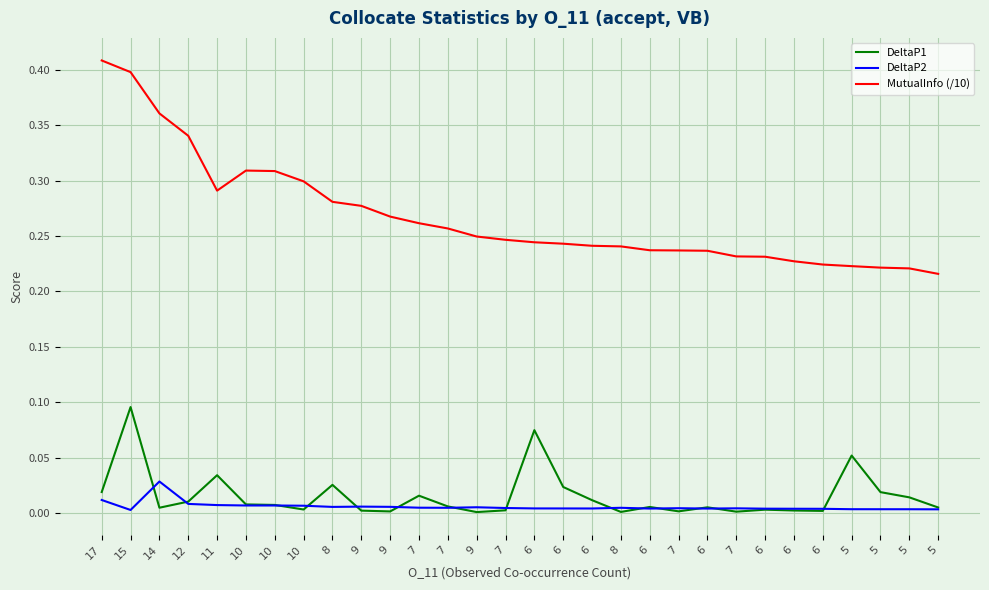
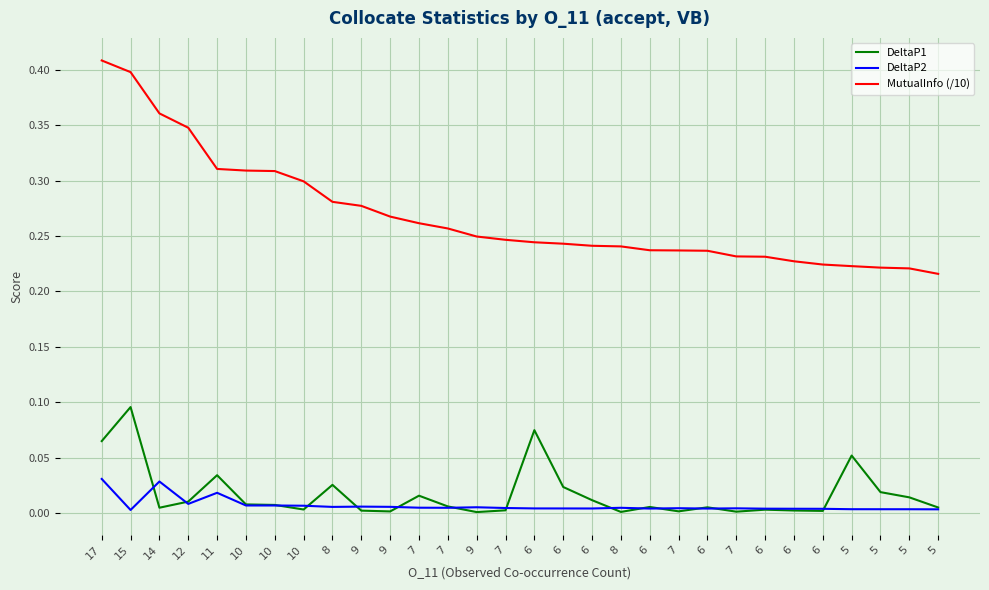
  {
    "DeltaP1": {
-     "17": 0.019,
+     "17": 0.065,
      "15": 0.096,
      "14": 0.005,
      "11": 0.034
    },
    "DeltaP2": {
-     "17": 0.012,
+     "17": 0.031,
      "15": 0.003,
      "14": 0.028,
-     "11": 0.007
+     "11": 0.018
    },
    "MutualInfo (/10)": {
      "17": 0.408,
      "15": 0.398,
      "14": 0.361,
-     "12": 0.340,
-     "11": 0.291
+     "12": 0.348,
+     "11": 0.311
    }
  }
